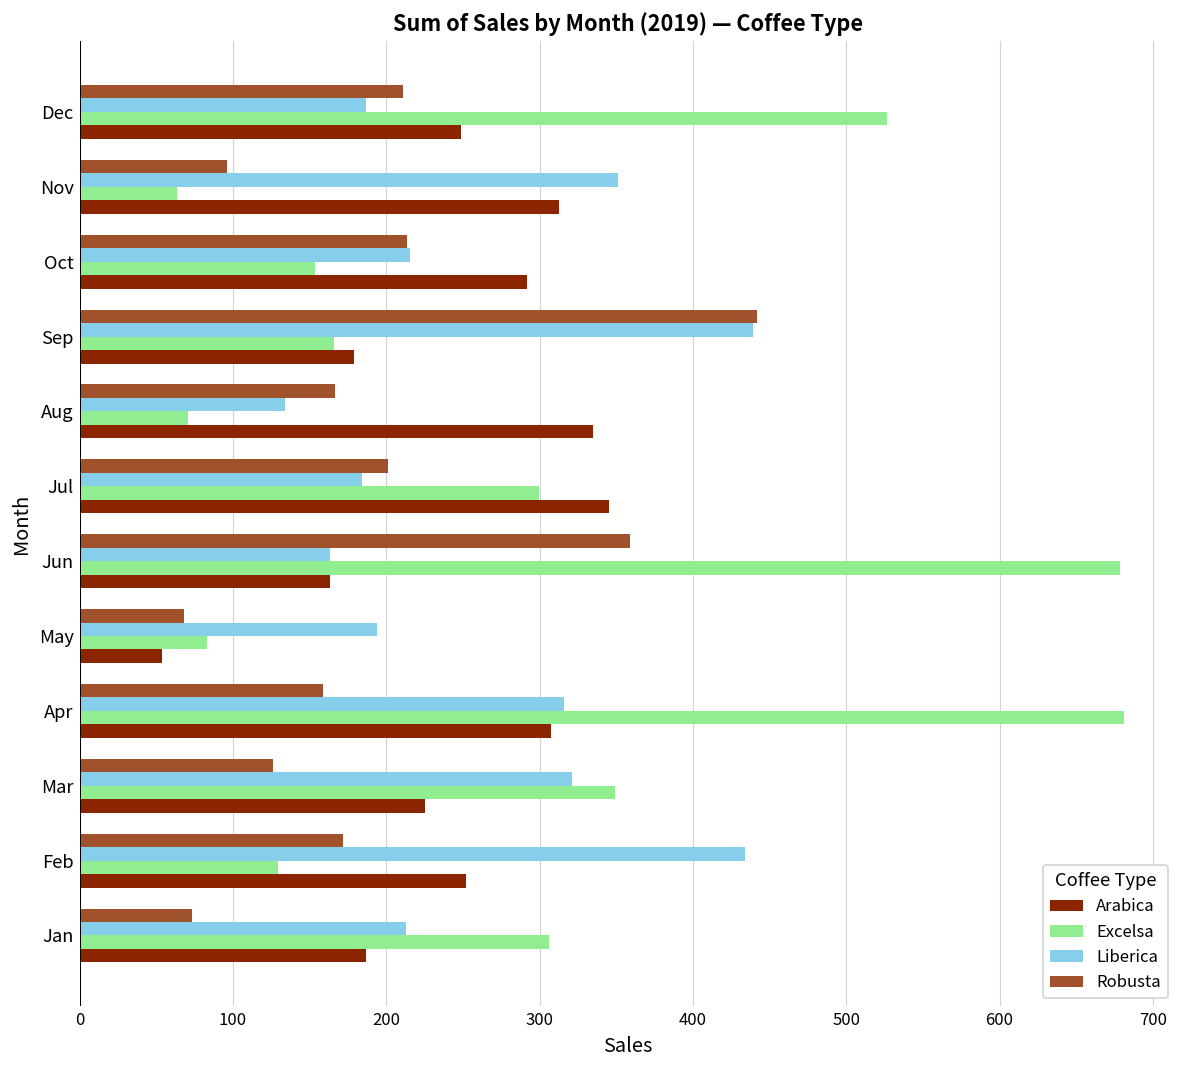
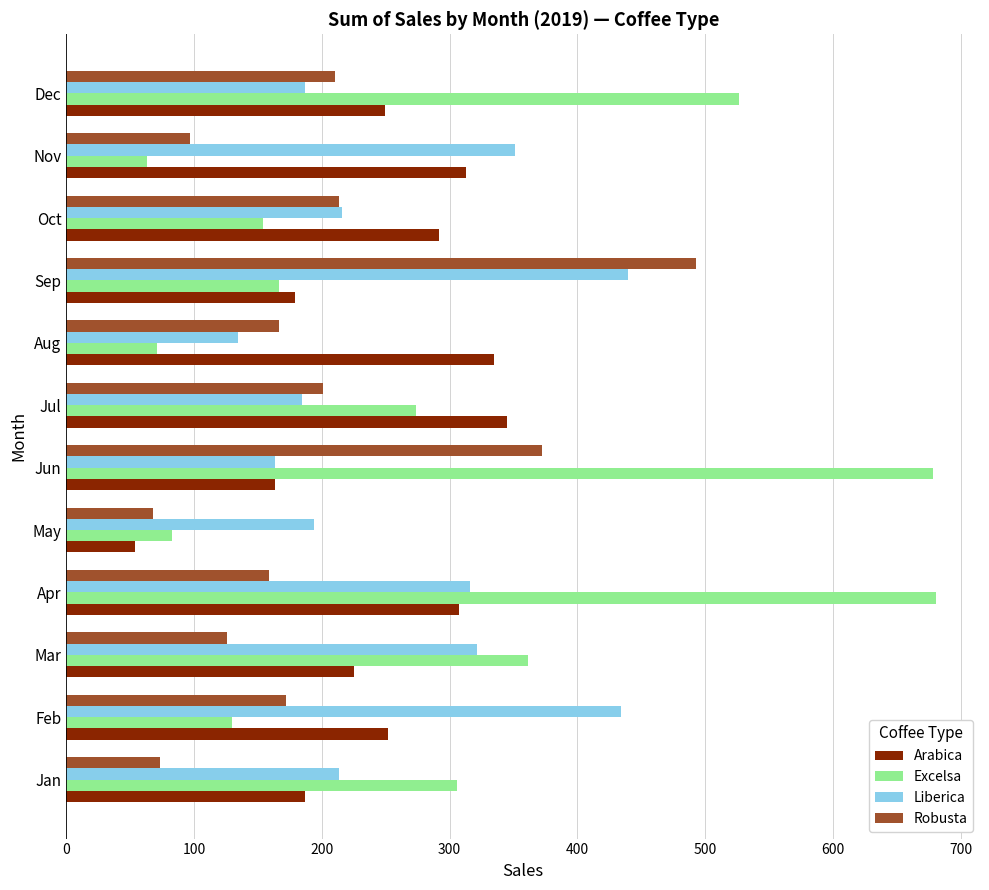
  {
    "Arabica": {
      "Dec": 249,
      "Nov": 313,
      "Oct": 292,
      "Sep": 179,
      "Aug": 335,
      "Jul": 345,
      "Jun": 163,
      "May": 54,
      "Apr": 307,
      "Mar": 225,
      "Feb": 252,
      "Jan": 187
    },
    "Excelsa": {
      "Dec": 527,
      "Nov": 63,
      "Oct": 154,
      "Sep": 166,
      "Aug": 71,
-     "Jul": 299,
+     "Jul": 274,
      "Jun": 678,
      "May": 83,
      "Apr": 681,
-     "Mar": 349,
+     "Mar": 361,
      "Feb": 129,
      "Jan": 306
    },
    "Liberica": {
      "Dec": 187,
      "Nov": 351,
      "Oct": 216,
      "Sep": 439,
      "Aug": 134,
      "Jul": 184,
      "Jun": 163,
      "May": 194,
      "Apr": 316,
      "Mar": 321,
      "Feb": 434,
      "Jan": 213
    },
    "Robusta": {
      "Dec": 211,
      "Nov": 96,
      "Oct": 214,
-     "Sep": 442,
+     "Sep": 493,
      "Aug": 166,
      "Jul": 201,
-     "Jun": 359,
+     "Jun": 372,
      "May": 68,
      "Apr": 159,
      "Mar": 126,
      "Feb": 172,
      "Jan": 73
    }
  }
